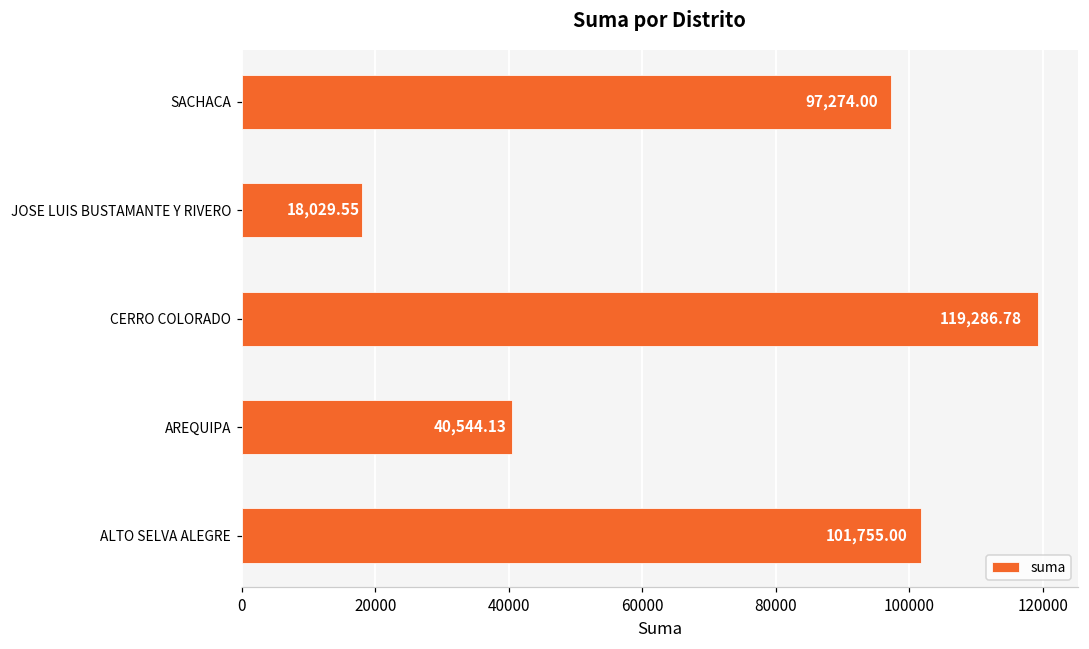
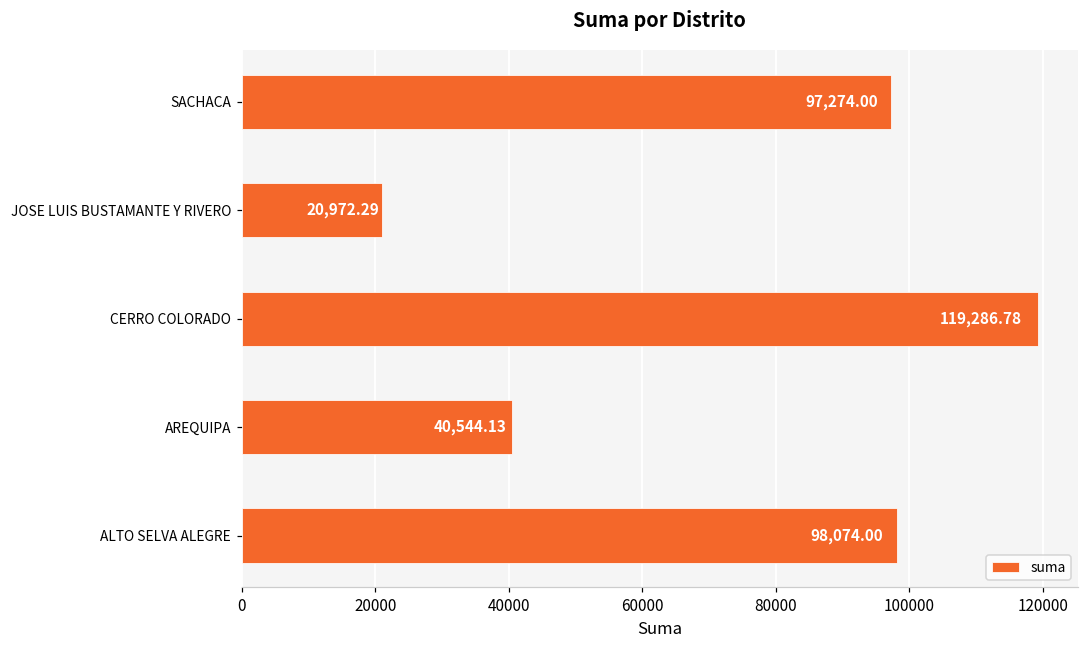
  {
    "SACHACA": "97,274.00",
-   "JOSE LUIS BUSTAMANTE Y RIVERO": "18,029.55",
+   "JOSE LUIS BUSTAMANTE Y RIVERO": "20,972.29",
    "CERRO COLORADO": "119,286.78",
    "AREQUIPA": "40,544.13",
-   "ALTO SELVA ALEGRE": "101,755.00"
+   "ALTO SELVA ALEGRE": "98,074.00"
  }
